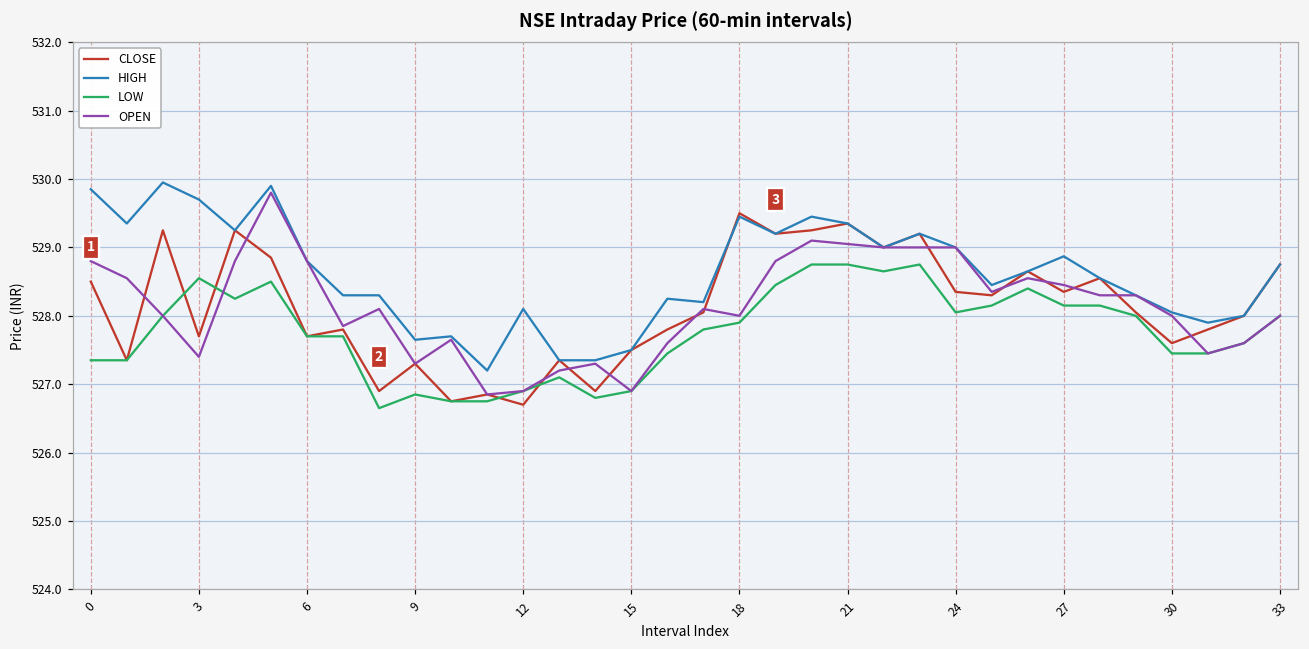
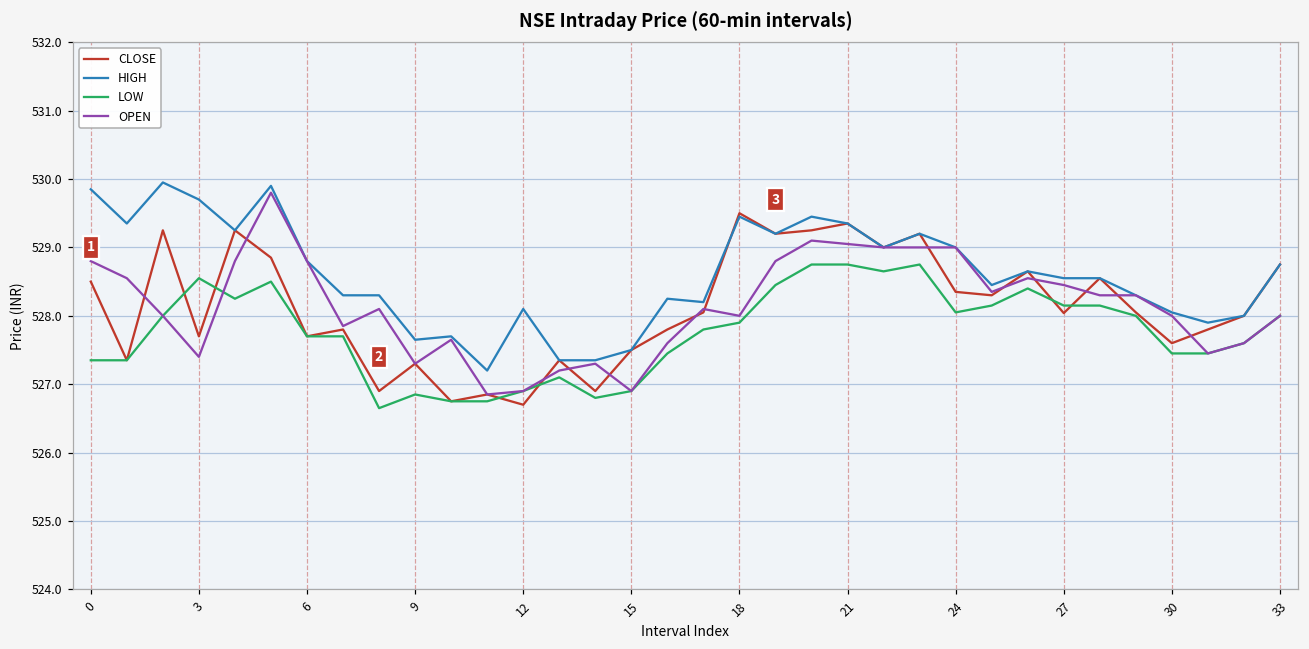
  {
    "CLOSE": {
      "0": 528.5,
      "3": 527.7,
      "12": 526.7,
      "18": 529.5,
      "24": 528.4,
-     "27": 528.4,
+     "27": 528.0,
      "30": 527.6
    },
    "HIGH": {
      "0": 529.9,
      "3": 529.7,
      "9": 527.7,
      "12": 528.1,
      "18": 529.5,
-     "27": 528.9,
+     "27": 528.6,
      "30": 528.1
    },
    "LOW": {
      "0": 527.4,
      "3": 528.6,
      "9": 526.9,
      "18": 527.9,
      "21": 528.8,
      "24": 528.1,
      "27": 528.2,
      "30": 527.5
    },
    "OPEN": {
      "3": 527.4,
      "18": 528.0,
      "21": 529.1,
      "27": 528.5,
      "30": 528.0
    }
  }
